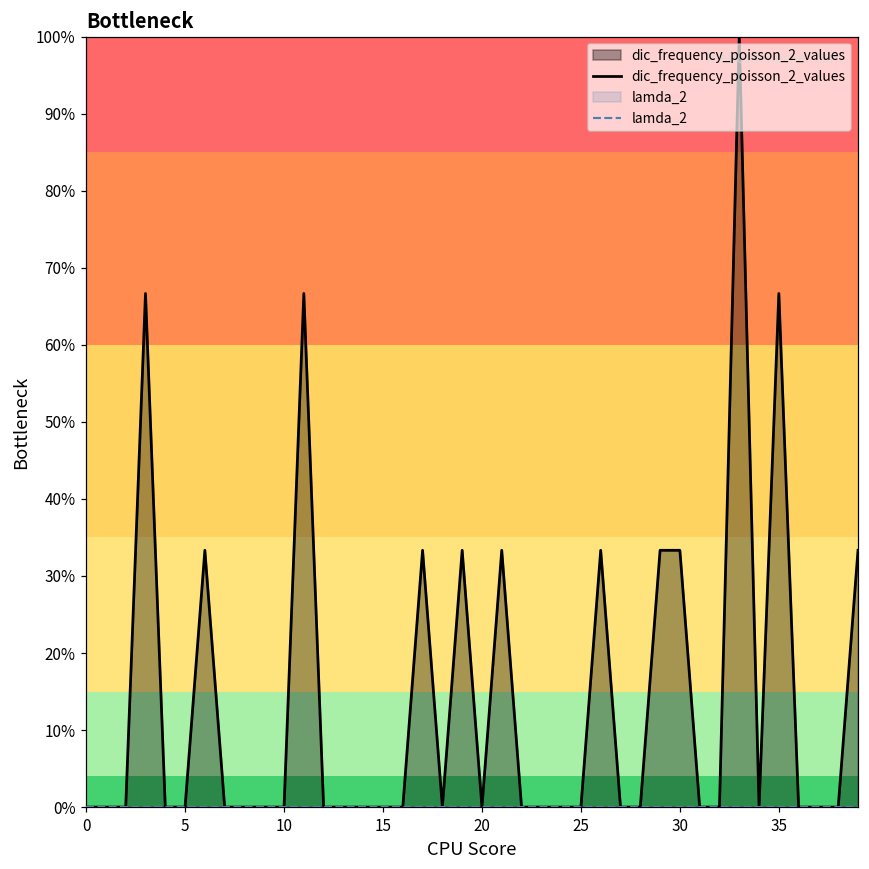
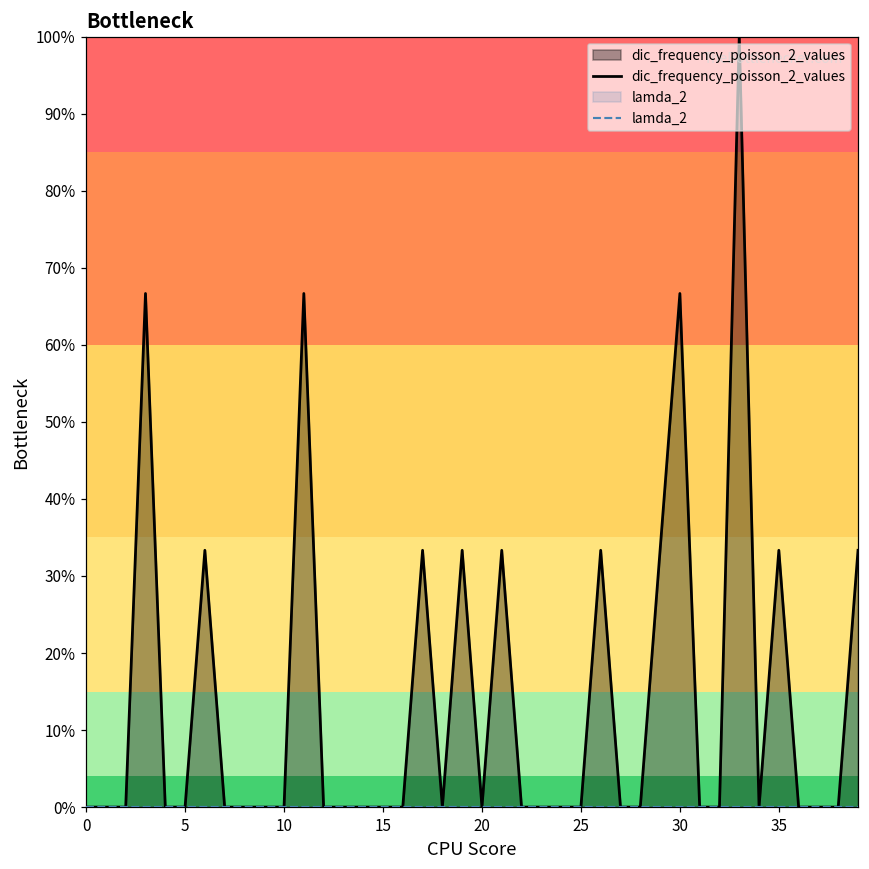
  {
    "dic_frequency_poisson_2_values": {
-     "30": "33%",
-     "35": "67%"
+     "30": "67%",
+     "35": "33%"
    },
    "lamda_2": {
      "30": "0%",
      "35": "0%"
    }
  }
